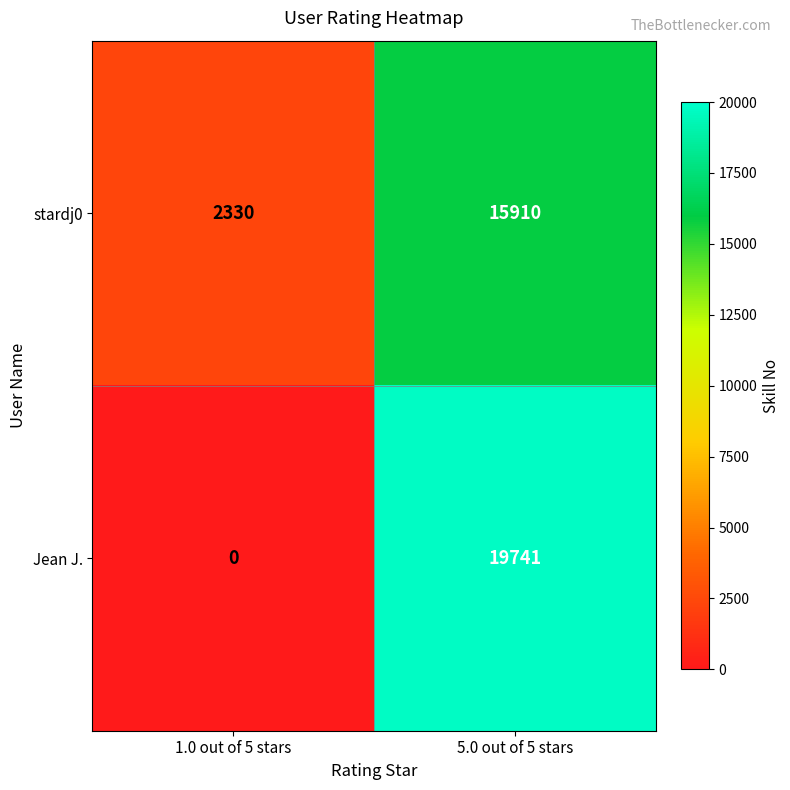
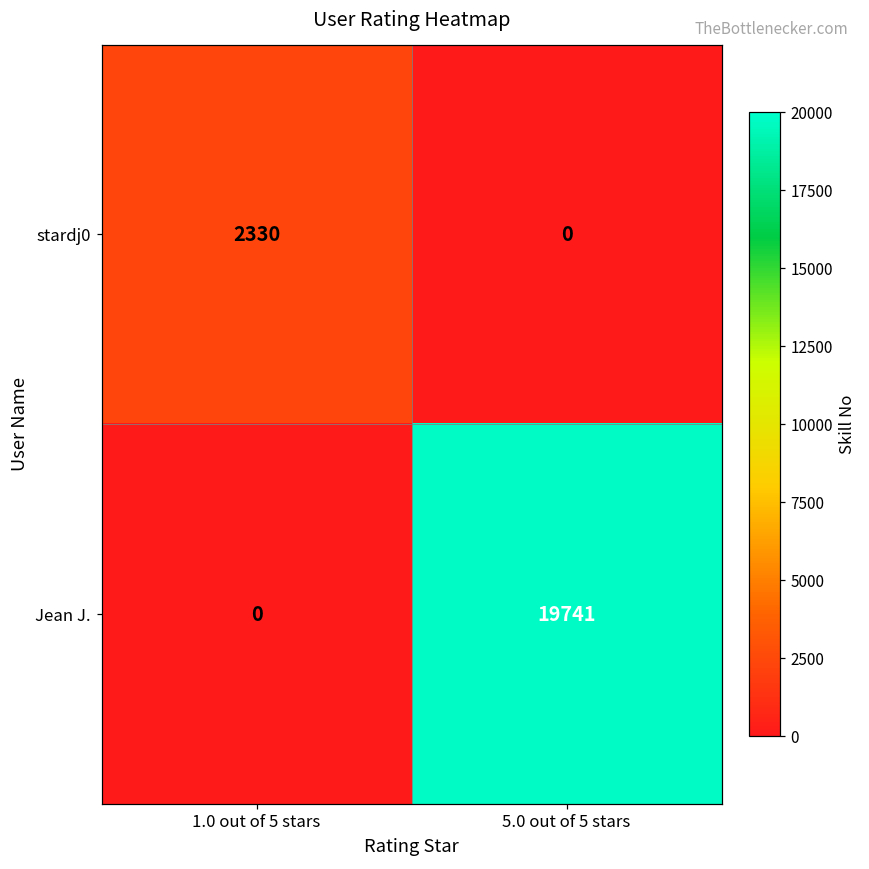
  {
    "stardj0": {
      "1.0 out of 5 stars": 2330,
-     "5.0 out of 5 stars": 15910
+     "5.0 out of 5 stars": 0
    },
    "Jean J.": {
      "1.0 out of 5 stars": 0,
      "5.0 out of 5 stars": 19741
    }
  }
